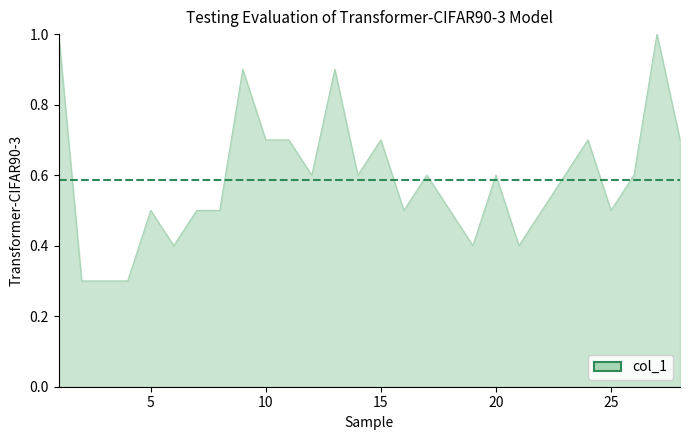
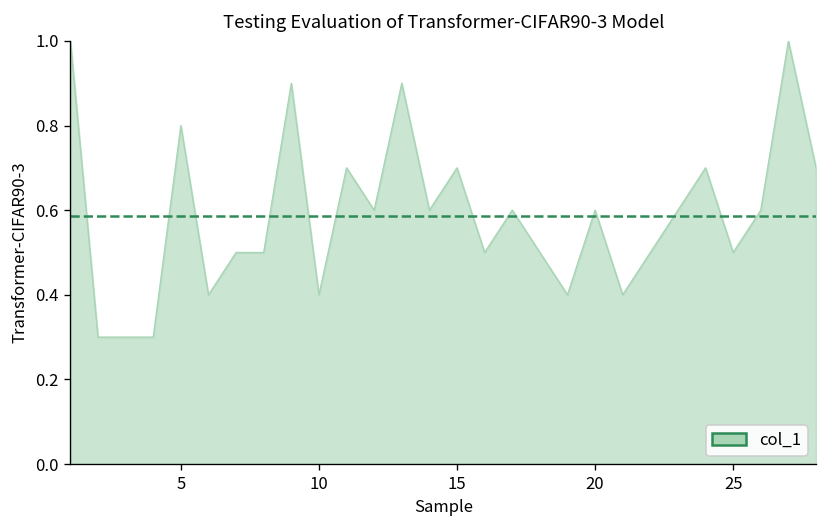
  {
-   "5": 0.5,
-   "10": 0.7,
+   "5": 0.8,
+   "10": 0.4,
    "15": 0.7,
    "20": 0.6,
    "25": 0.5
  }
